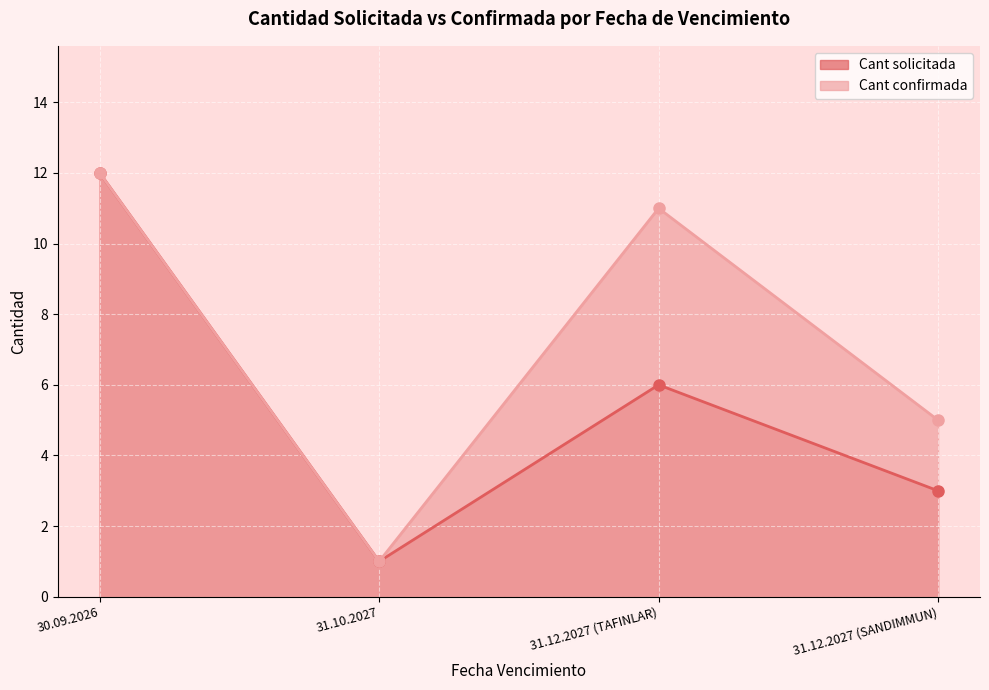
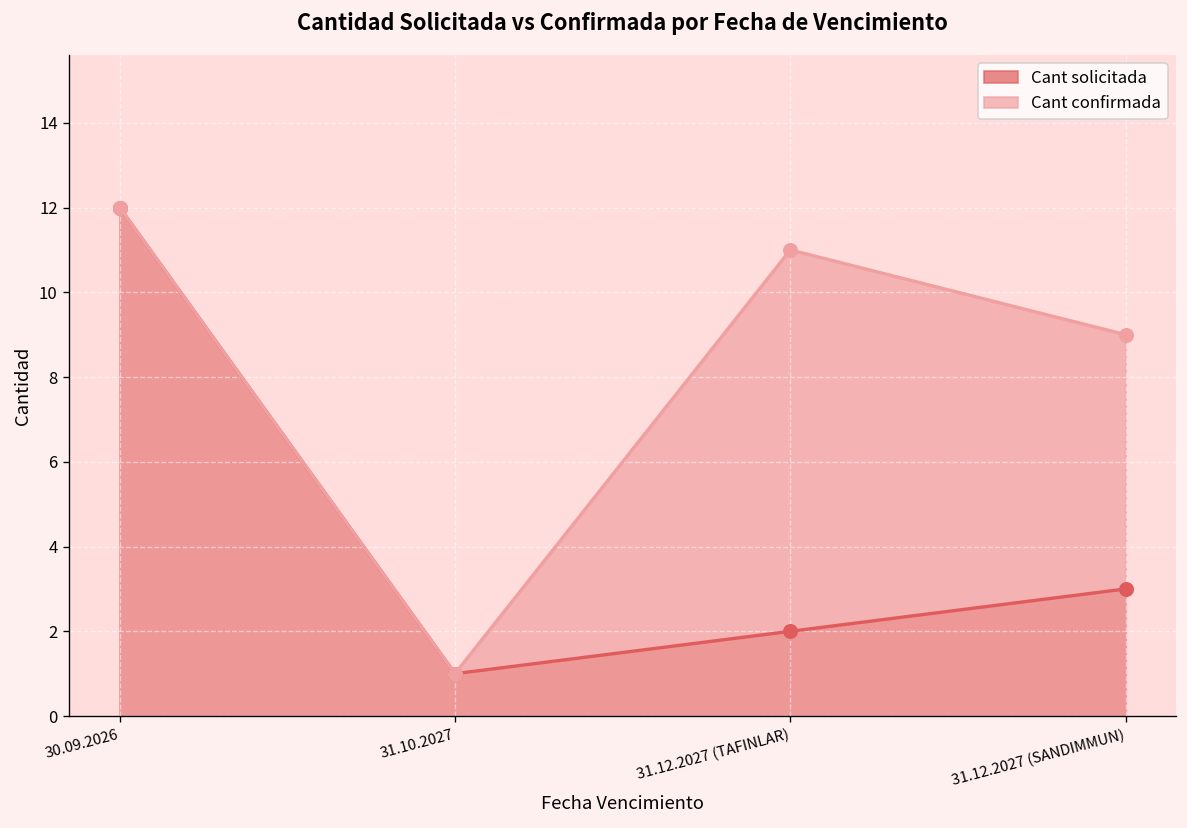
  {
    "Cant solicitada": {
-     "31.12.2027 (TAFINLAR)": 6,
+     "31.12.2027 (TAFINLAR)": 2,
      "31.12.2027 (SANDIMMUN)": 3
    },
    "Cant confirmada": {
      "31.12.2027 (TAFINLAR)": 11,
-     "31.12.2027 (SANDIMMUN)": 5
+     "31.12.2027 (SANDIMMUN)": 9
    }
  }
